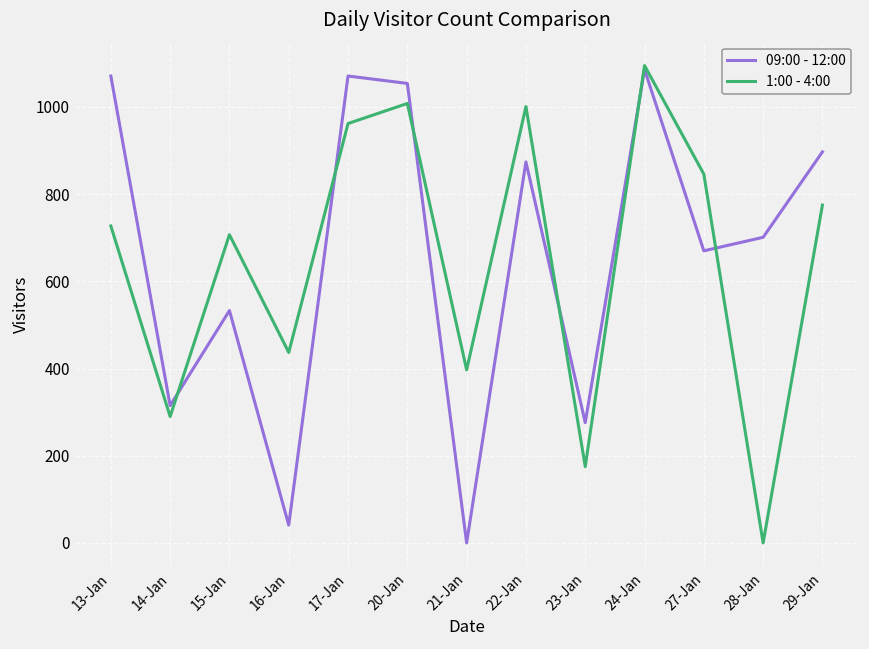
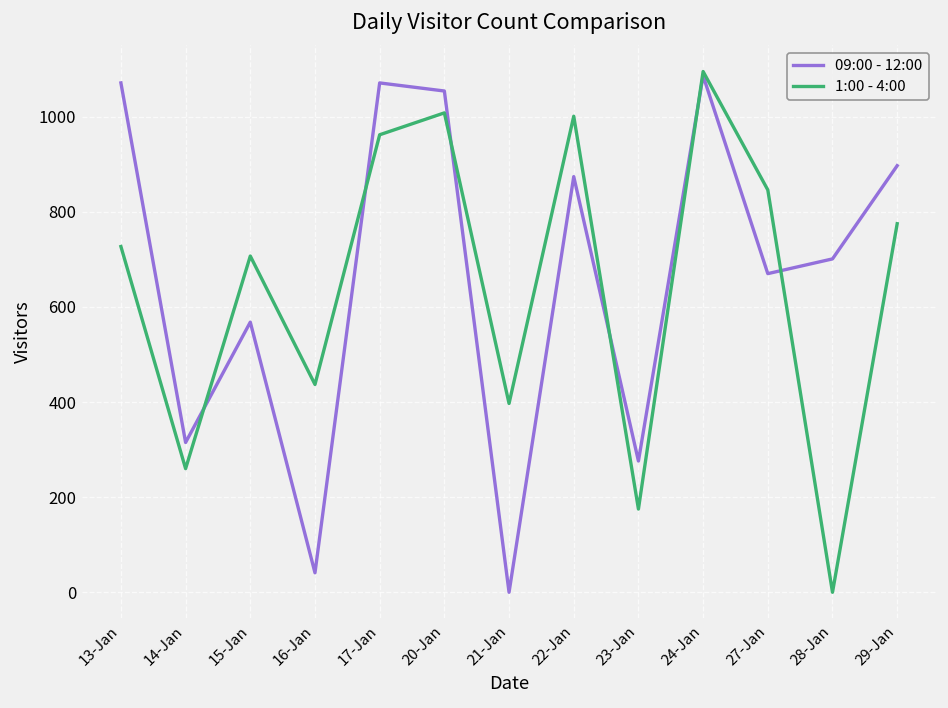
  {
    "09:00 - 12:00": {
      "13-Jan": 1070,
      "14-Jan": 320,
-     "15-Jan": 530,
+     "15-Jan": 570,
      "16-Jan": 40,
      "17-Jan": 1070,
      "20-Jan": 1050,
      "21-Jan": 0,
      "22-Jan": 870,
      "23-Jan": 280,
      "24-Jan": 1090,
      "27-Jan": 670,
      "28-Jan": 700,
      "29-Jan": 900
    },
    "1:00 - 4:00": {
      "13-Jan": 730,
-     "14-Jan": 290,
+     "14-Jan": 260,
      "15-Jan": 710,
      "16-Jan": 440,
      "17-Jan": 960,
      "20-Jan": 1010,
      "21-Jan": 400,
      "22-Jan": 1000,
      "23-Jan": 180,
      "24-Jan": 1100,
      "27-Jan": 850,
      "28-Jan": 0,
      "29-Jan": 780
    }
  }
